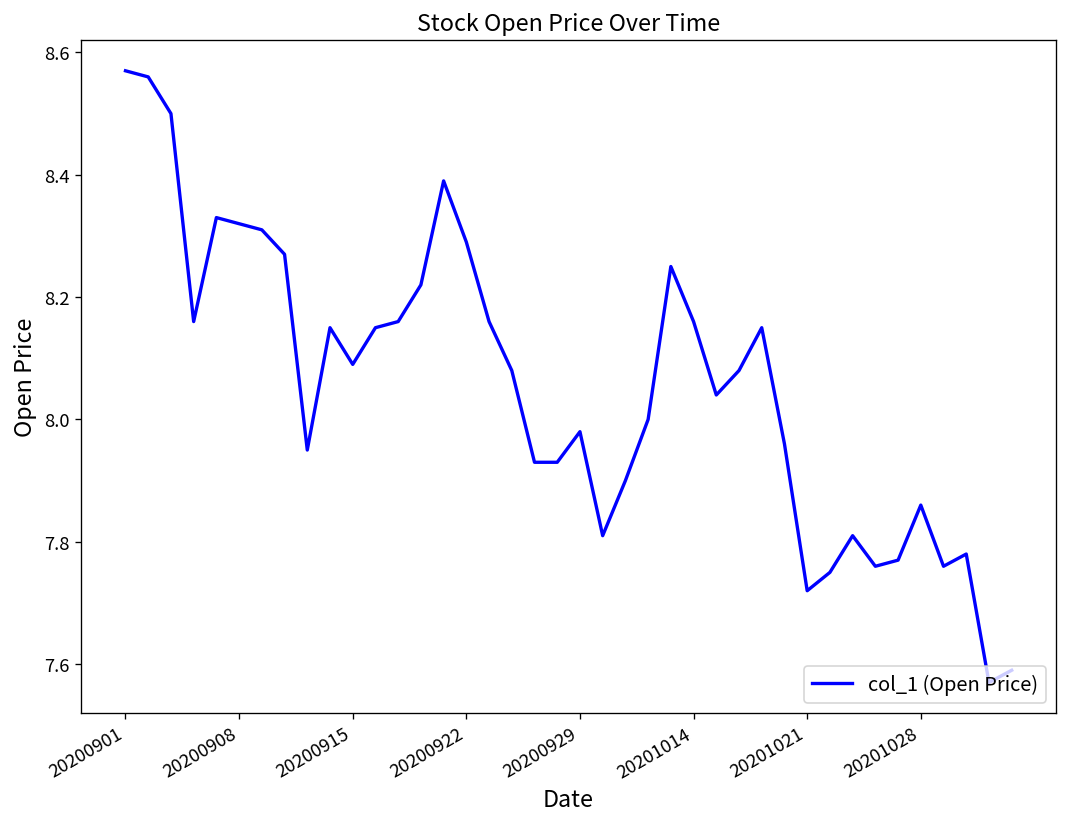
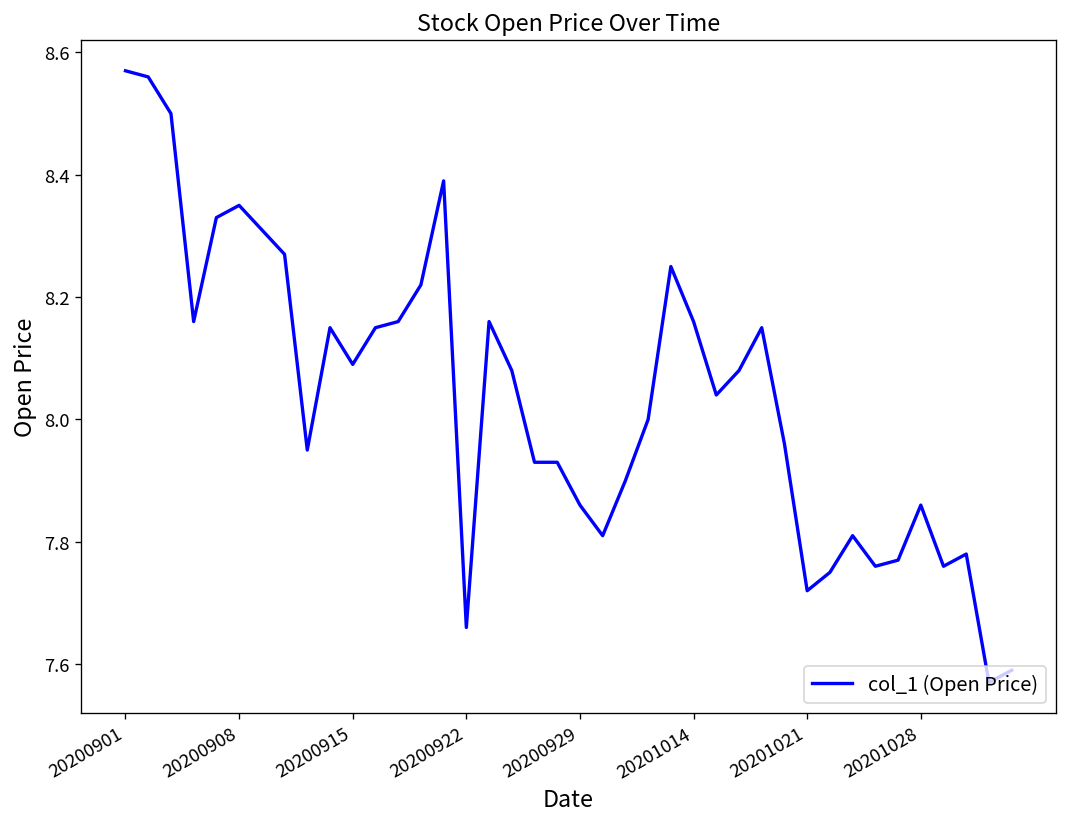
  {
    "20200901": 8.57,
-   "20200908": 8.32,
+   "20200908": 8.35,
    "20200915": 8.09,
-   "20200922": 8.29,
-   "20200929": 7.98,
+   "20200922": 7.66,
+   "20200929": 7.86,
    "20201014": 8.16,
    "20201021": 7.72,
    "20201028": 7.86
  }
